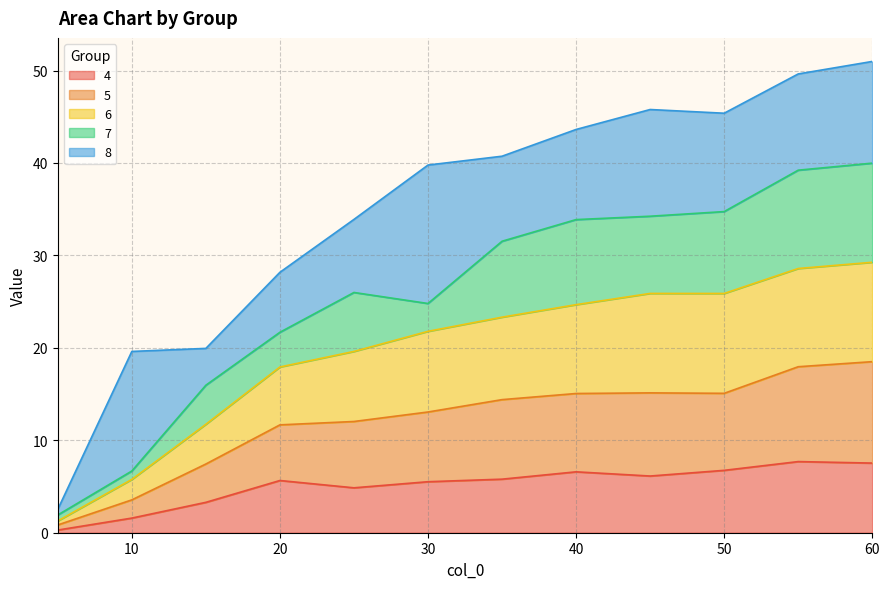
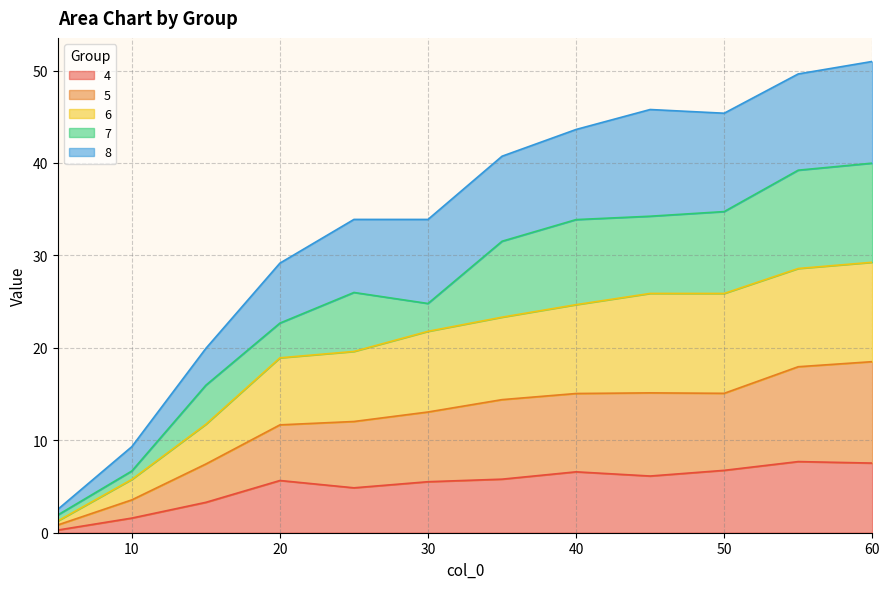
  {
    "6": {
      "10": 2,
-     "20": 6,
+     "20": 7,
      "30": 9,
      "40": 10,
      "50": 11,
      "60": 11
    },
    "7": {
      "10": 1,
      "20": 4,
      "30": 3,
      "40": 9,
      "50": 9,
      "60": 11
    },
    "8": {
-     "10": 13,
+     "10": 3,
      "20": 6,
-     "30": 15,
+     "30": 9,
      "40": 10,
      "50": 11,
      "60": 11
    }
  }
